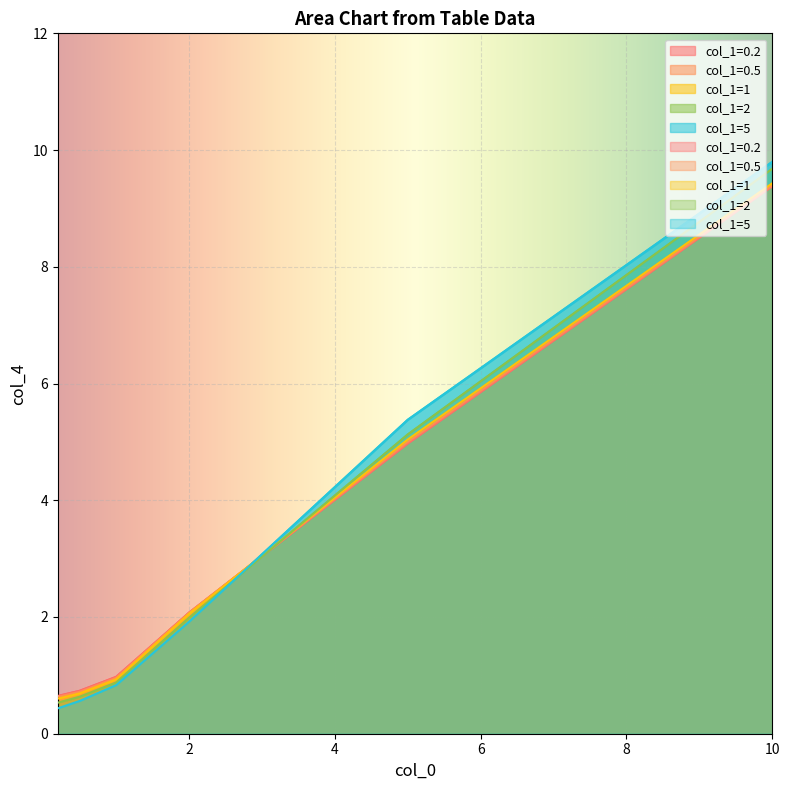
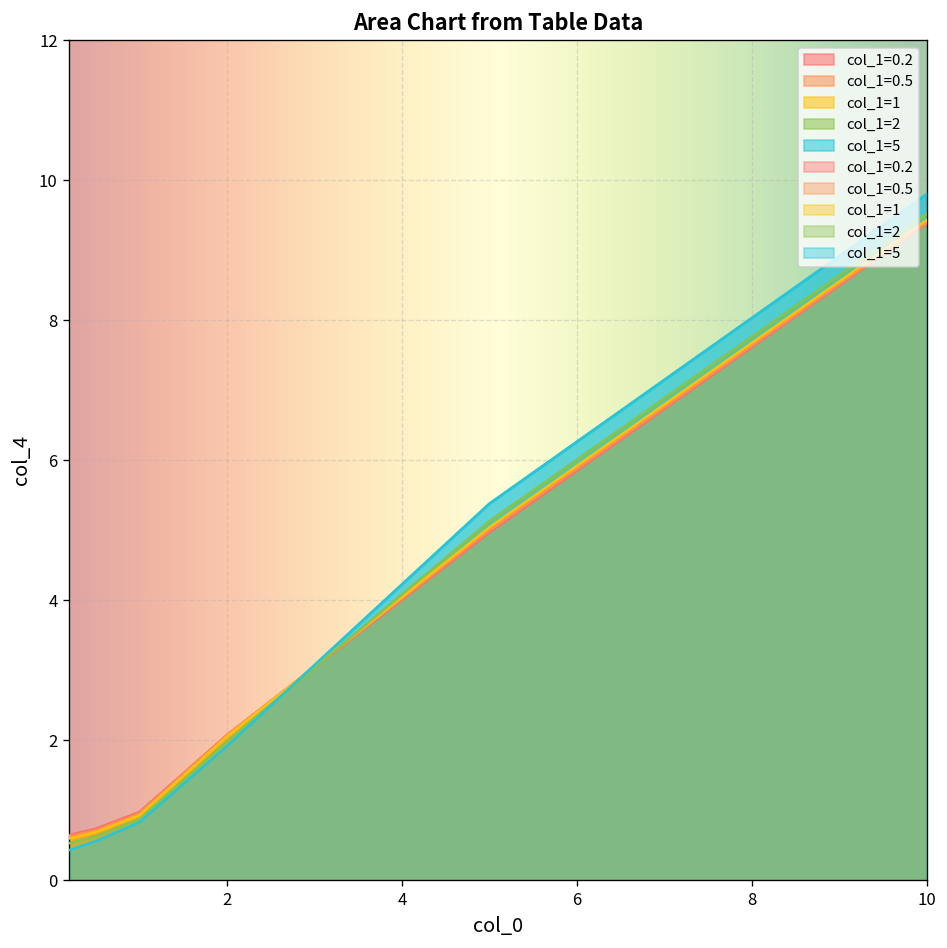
  {
    "col_1=2": {
      "2": 2.0,
-     "10": 9.7
+     "10": 9.5
    },
    "col_1=5": {
      "2": 1.9,
      "10": 9.8
    }
  }
